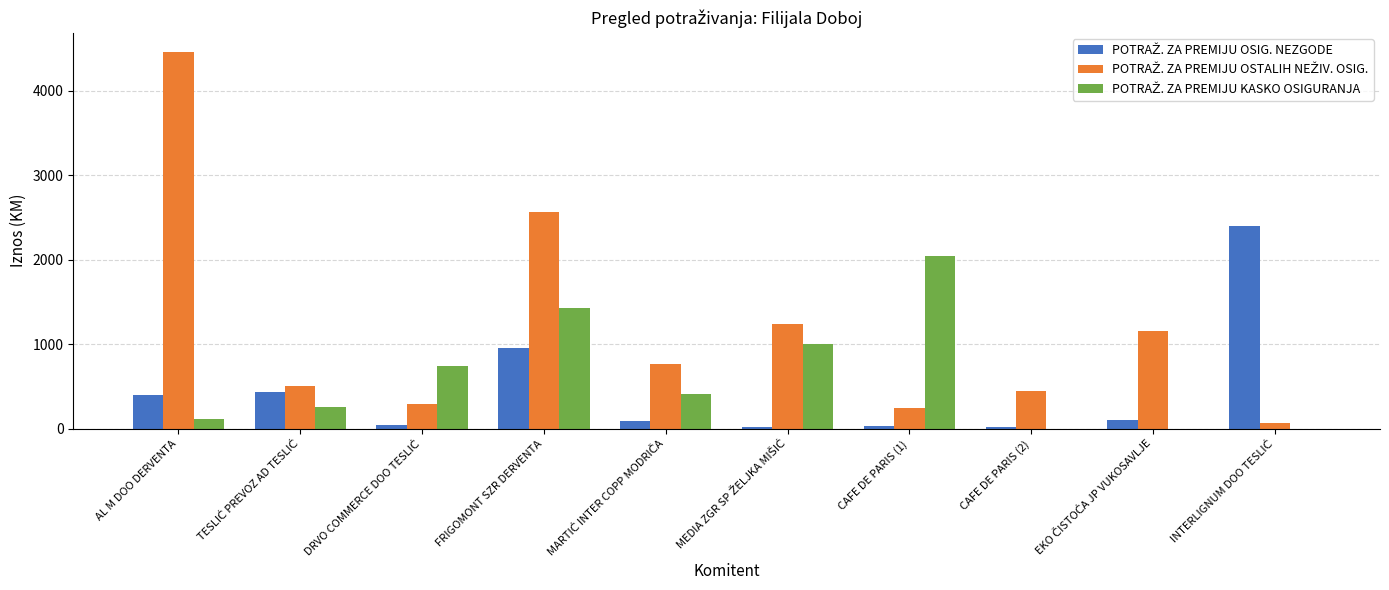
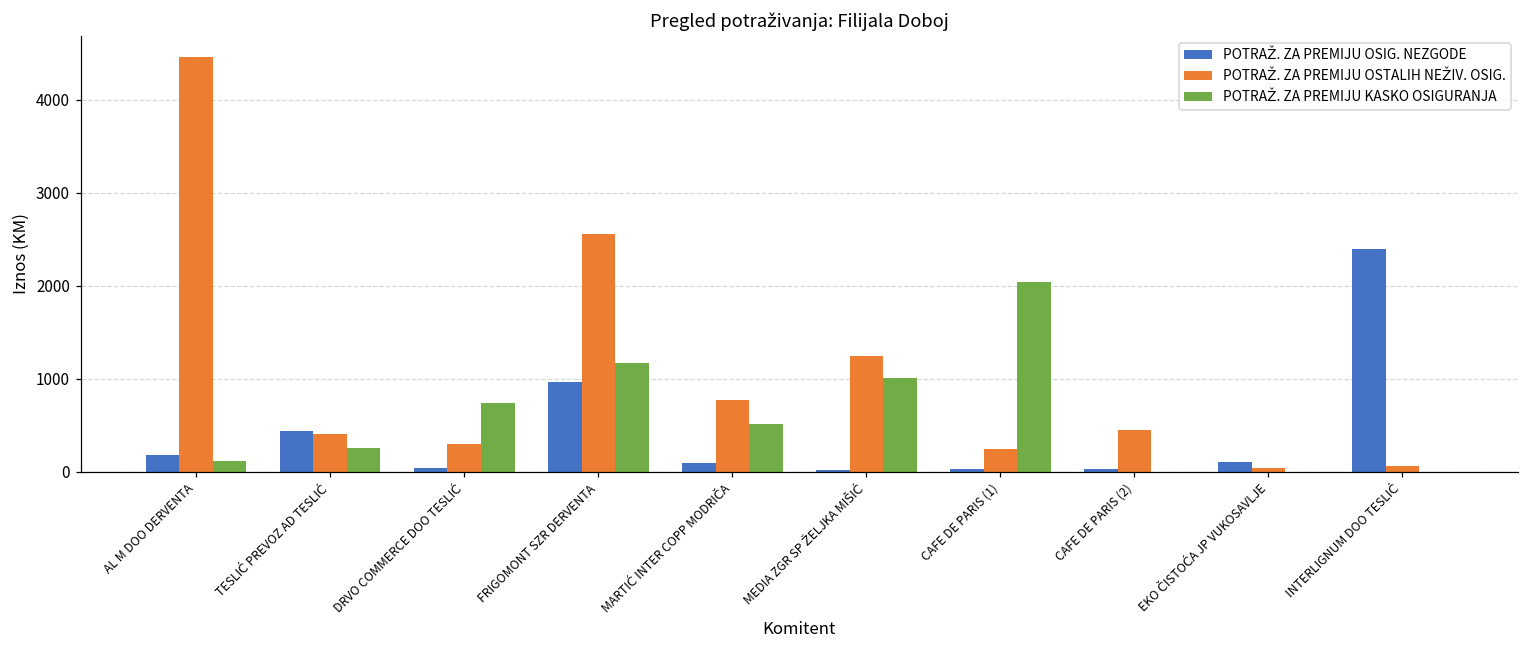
  {
    "POTRAŽ. ZA PREMIJU OSIG. NEZGODE": {
-     "AL M DOO DERVENTA": 400,
+     "AL M DOO DERVENTA": 200,
      "TESLIĆ PREVOZ AD TESLIĆ": 400,
      "DRVO COMMERCE DOO TESLIĆ": 0,
      "FRIGOMONT SZR DERVENTA": 1000,
      "MARTIĆ INTER COPP MODRIČA": 100,
      "EKO ČISTOĆA JP VUKOSAVLJE": 100,
      "INTERLIGNUM DOO TESLIĆ": 2400
    },
    "POTRAŽ. ZA PREMIJU OSTALIH NEŽIV. OSIG.": {
      "AL M DOO DERVENTA": 4500,
-     "TESLIĆ PREVOZ AD TESLIĆ": 500,
+     "TESLIĆ PREVOZ AD TESLIĆ": 400,
      "DRVO COMMERCE DOO TESLIĆ": 300,
      "FRIGOMONT SZR DERVENTA": 2600,
      "MARTIĆ INTER COPP MODRIČA": 800,
      "MEDIA ZGR SP ŽELJKA MIŠIĆ": 1200,
      "CAFE DE PARIS (1)": 200,
      "CAFE DE PARIS (2)": 500,
-     "EKO ČISTOĆA JP VUKOSAVLJE": 1200,
+     "EKO ČISTOĆA JP VUKOSAVLJE": 0,
      "INTERLIGNUM DOO TESLIĆ": 100
    },
    "POTRAŽ. ZA PREMIJU KASKO OSIGURANJA": {
      "AL M DOO DERVENTA": 100,
      "TESLIĆ PREVOZ AD TESLIĆ": 300,
      "DRVO COMMERCE DOO TESLIĆ": 700,
-     "FRIGOMONT SZR DERVENTA": 1400,
-     "MARTIĆ INTER COPP MODRIČA": 400,
+     "FRIGOMONT SZR DERVENTA": 1200,
+     "MARTIĆ INTER COPP MODRIČA": 500,
      "MEDIA ZGR SP ŽELJKA MIŠIĆ": 1000,
      "CAFE DE PARIS (1)": 2000,
      "CAFE DE PARIS (2)": 0,
      "EKO ČISTOĆA JP VUKOSAVLJE": 0,
      "INTERLIGNUM DOO TESLIĆ": 0
    }
  }
